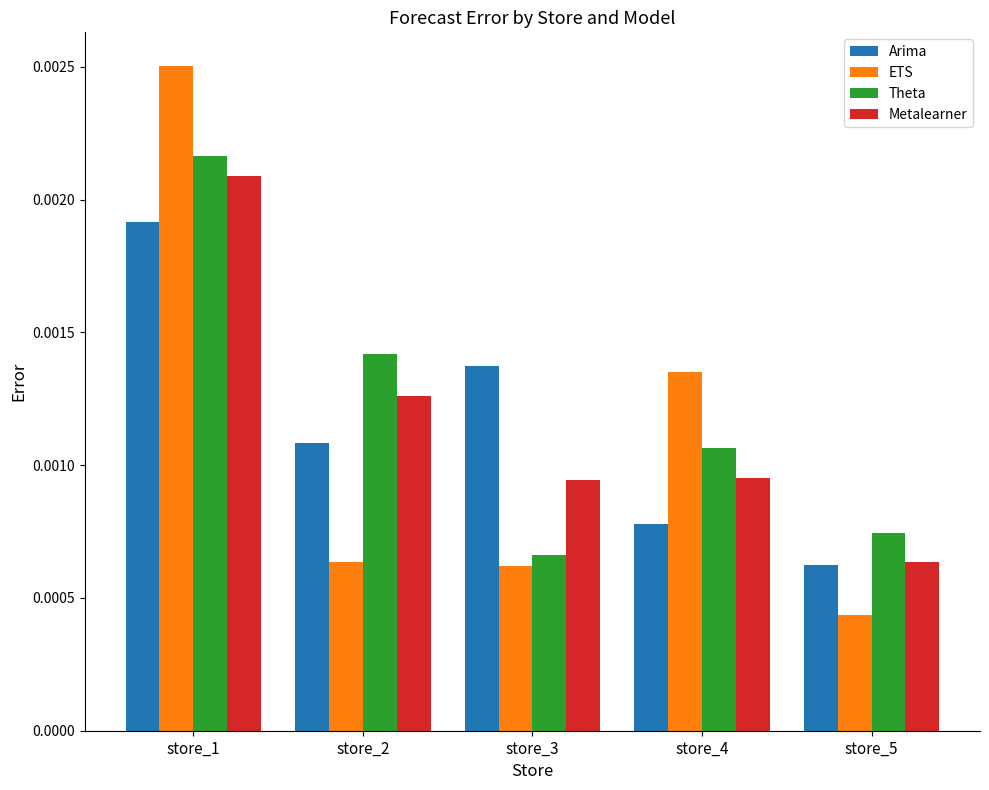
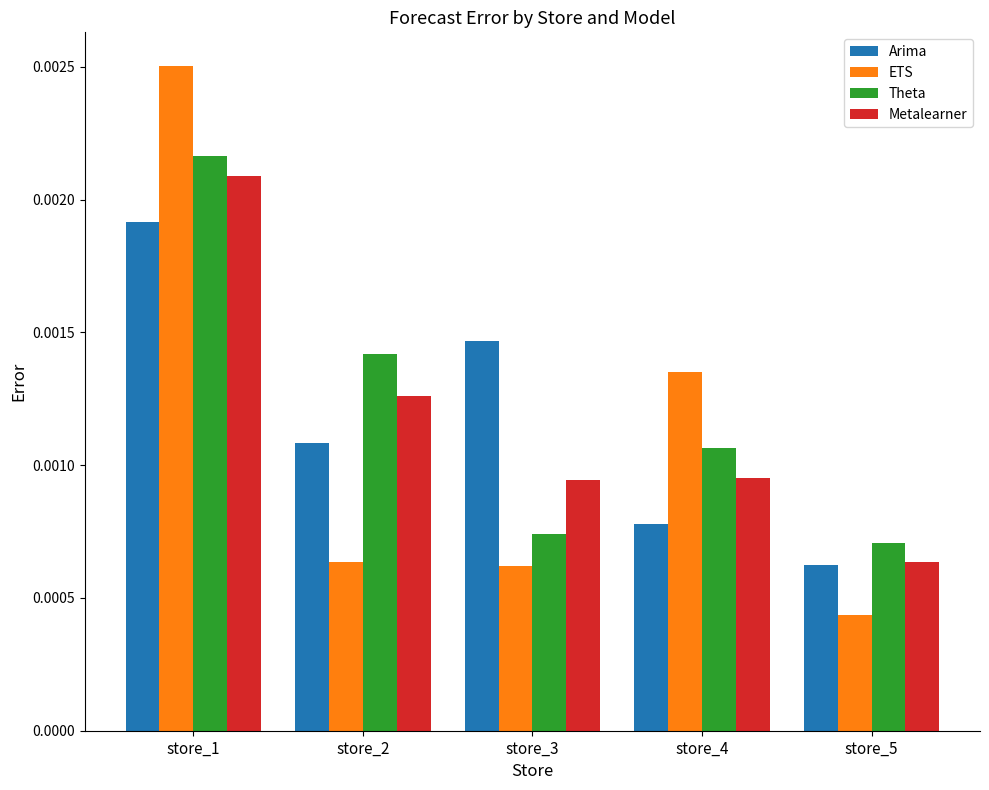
  {
    "Arima": {
      "store_1": 0.00192,
      "store_2": 0.00108,
-     "store_3": 0.00137,
+     "store_3": 0.00147,
      "store_4": 0.00078,
      "store_5": 0.00062
    },
    "ETS": {
      "store_1": 0.00250,
      "store_2": 0.00064,
      "store_3": 0.00062,
      "store_4": 0.00135,
      "store_5": 0.00044
    },
    "Theta": {
      "store_1": 0.00216,
      "store_2": 0.00142,
-     "store_3": 0.00066,
+     "store_3": 0.00074,
      "store_4": 0.00106,
-     "store_5": 0.00074
+     "store_5": 0.00071
    },
    "Metalearner": {
      "store_1": 0.00209,
      "store_2": 0.00126,
      "store_3": 0.00094,
      "store_4": 0.00095,
      "store_5": 0.00063
    }
  }
